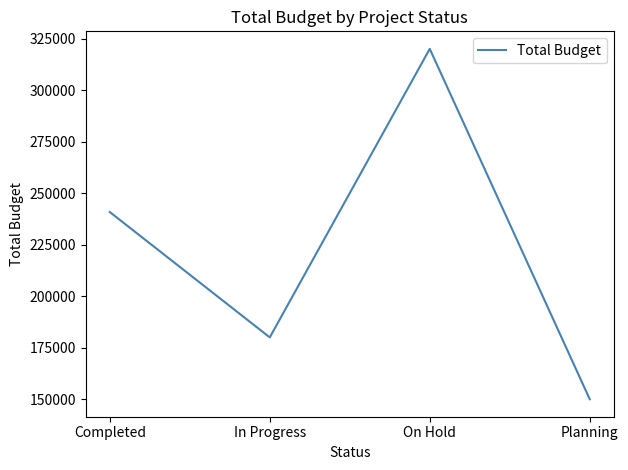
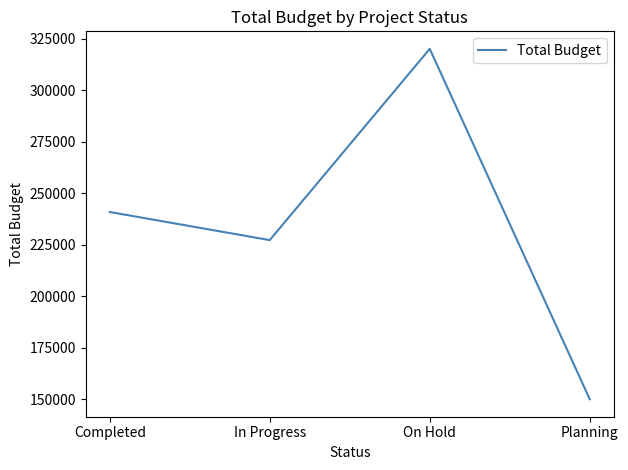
  {
    "Completed": 241000,
-   "In Progress": 180000,
+   "In Progress": 227000,
    "On Hold": 320000,
    "Planning": 150000
  }
